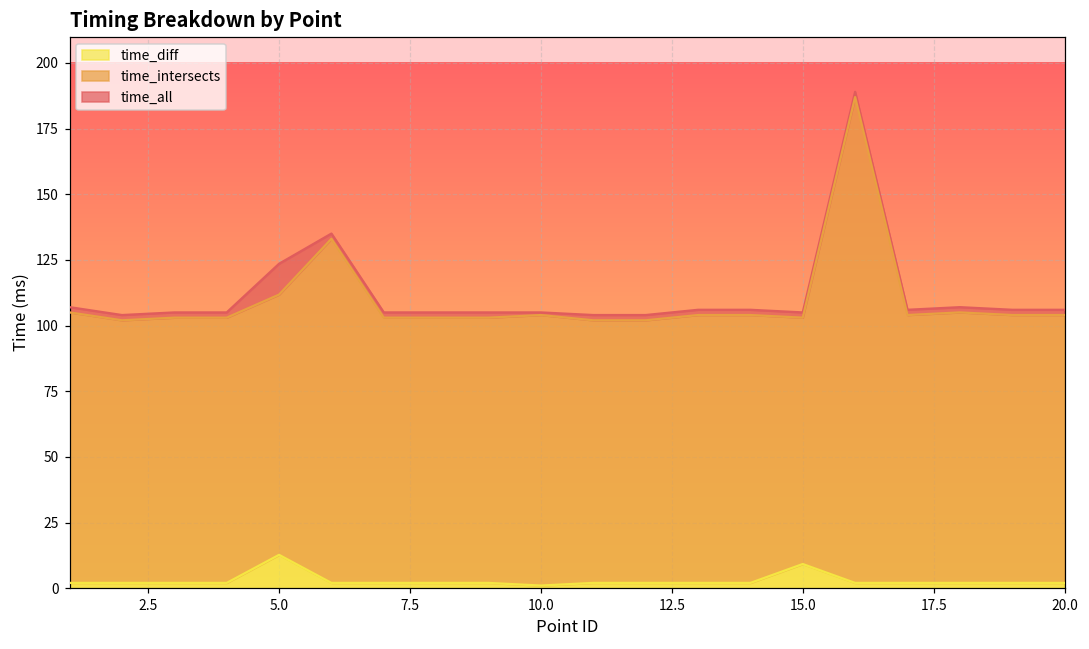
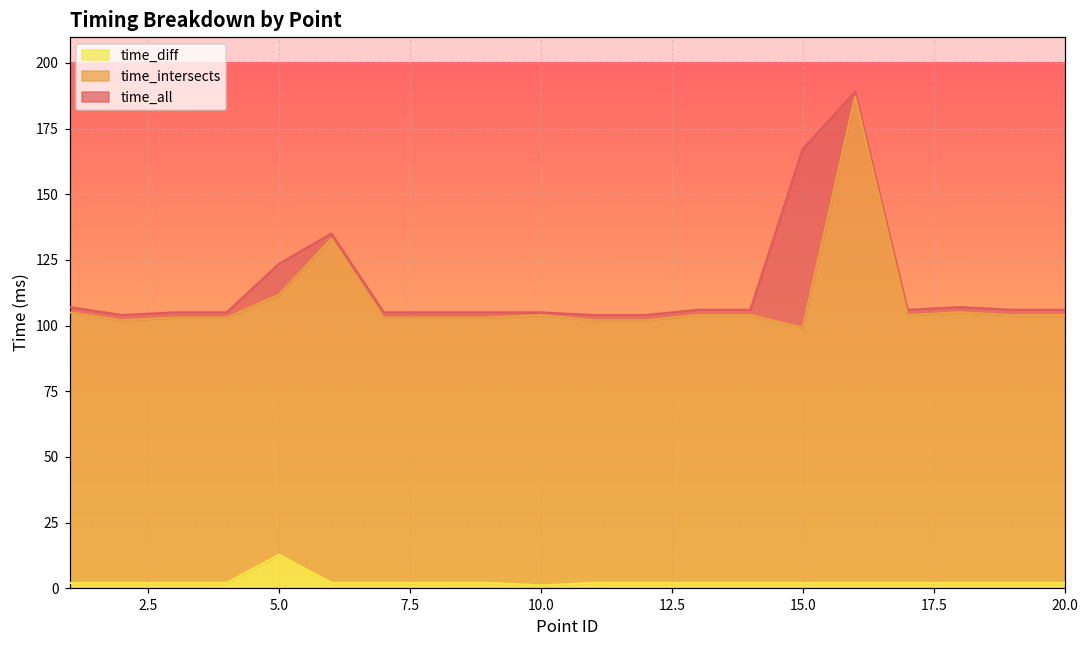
  {
    "time_all": {
      "5.0": 124,
-     "15.0": 105,
+     "15.0": 167,
      "20.0": 106
    },
    "time_diff": {
      "5.0": 13,
      "10.0": 1,
-     "15.0": 9,
+     "15.0": 2,
      "20.0": 2
    },
    "time_intersects": {
      "5.0": 112,
-     "15.0": 103,
+     "15.0": 99,
      "20.0": 104
    }
  }
